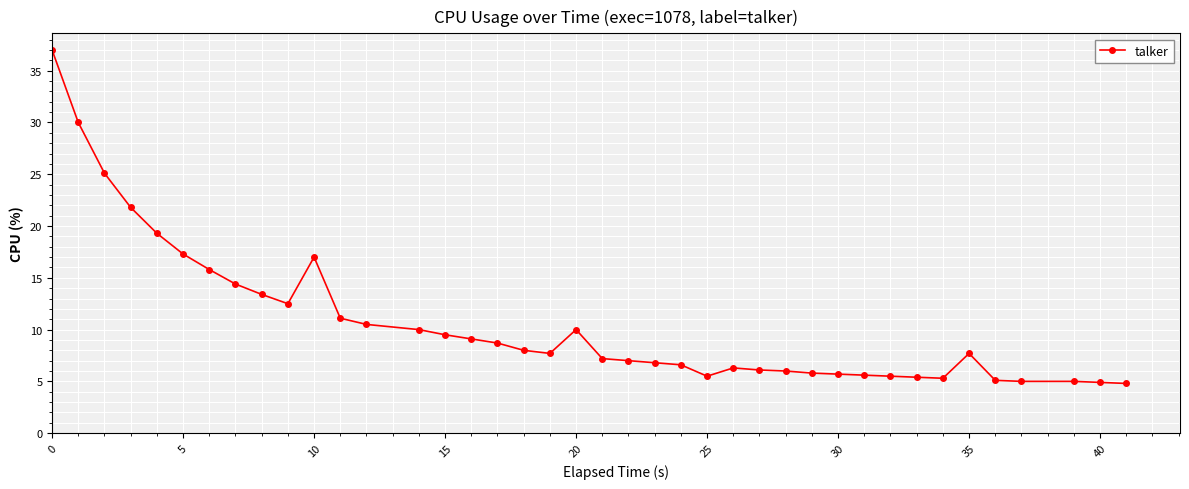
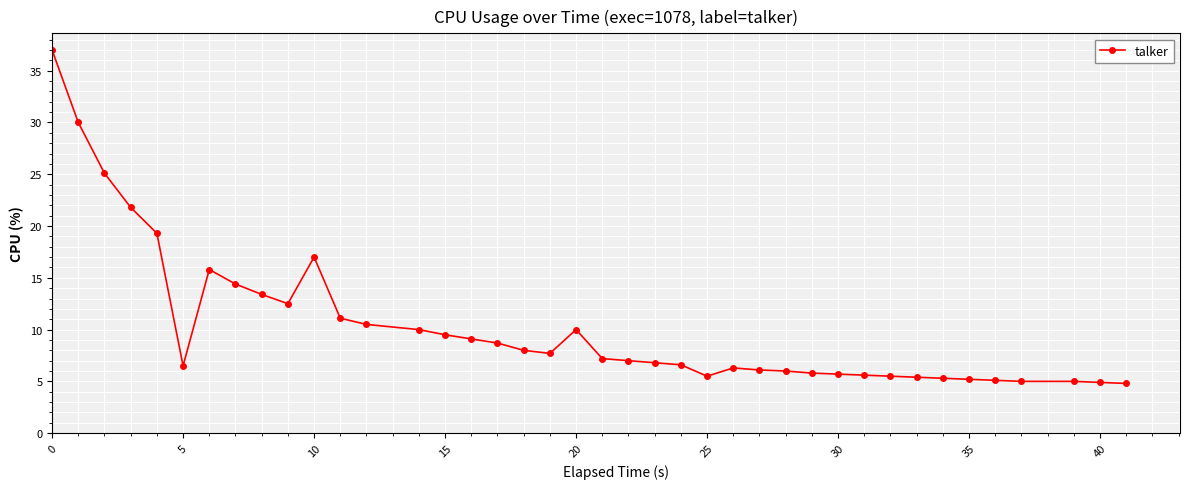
  {
    "0": 37.0,
-   "5": 17.3,
+   "5": 6.5,
    "10": 17.0,
    "15": 9.5,
    "20": 10.0,
    "25": 5.5,
    "30": 5.7,
-   "35": 7.7,
+   "35": 5.2,
    "40": 4.9
  }
